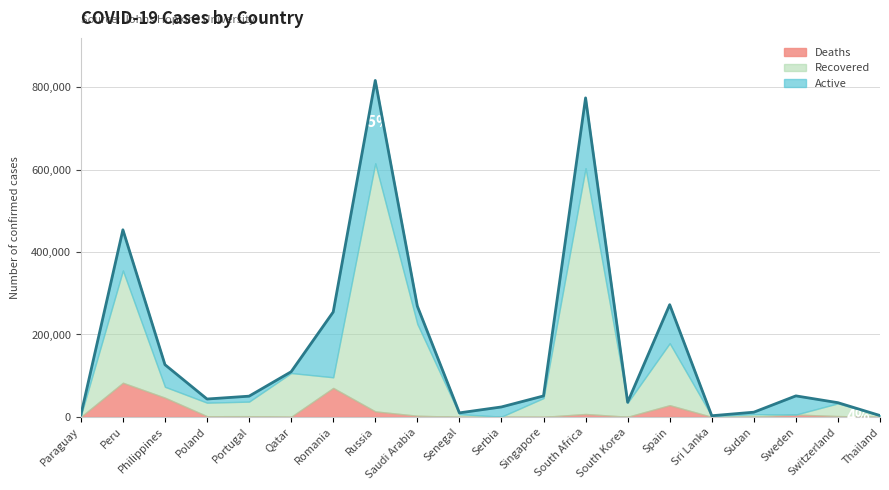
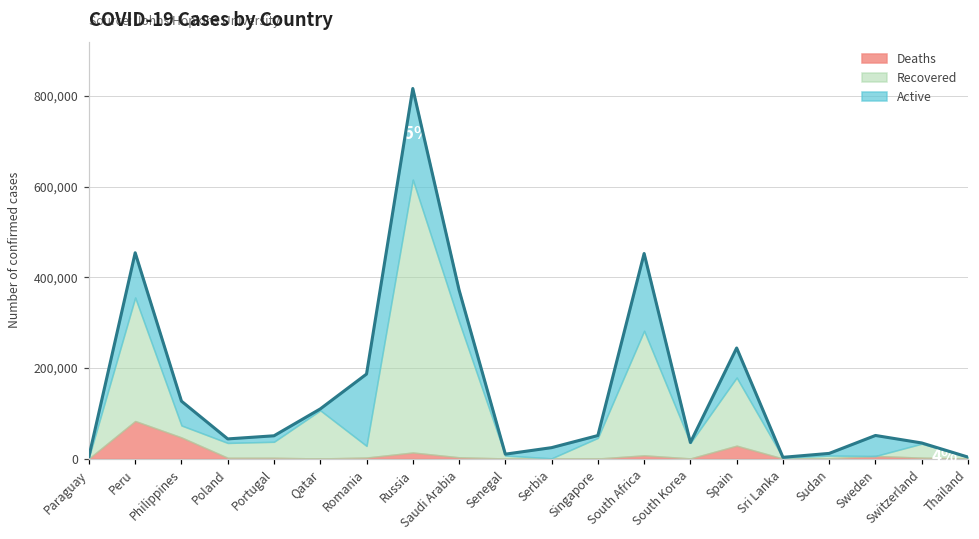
  {
    "Deaths": {
      "Peru": "80,000",
      "Philippines": "50,000",
-     "Romania": "70,000",
+     "Romania": "0",
      "Russia": "10,000",
      "South Africa": "10,000",
      "Spain": "30,000"
    },
    "Recovered": {
      "Peru": "270,000",
      "Philippines": "30,000",
      "Poland": "30,000",
      "Portugal": "40,000",
      "Romania": "30,000",
      "Russia": "600,000",
-     "Saudi Arabia": "220,000",
-     "South Africa": "600,000",
+     "Saudi Arabia": "300,000",
+     "South Africa": "270,000",
      "Spain": "150,000"
    },
    "Active": {
      "Peru": "100,000",
      "Philippines": "50,000",
      "Poland": "10,000",
      "Portugal": "10,000",
      "Romania": "160,000",
      "Russia": "200,000",
-     "Saudi Arabia": "40,000",
+     "Saudi Arabia": "70,000",
      "Serbia": "20,000",
      "South Africa": "170,000",
-     "Spain": "90,000",
+     "Spain": "70,000",
      "Sweden": "50,000"
    }
  }
